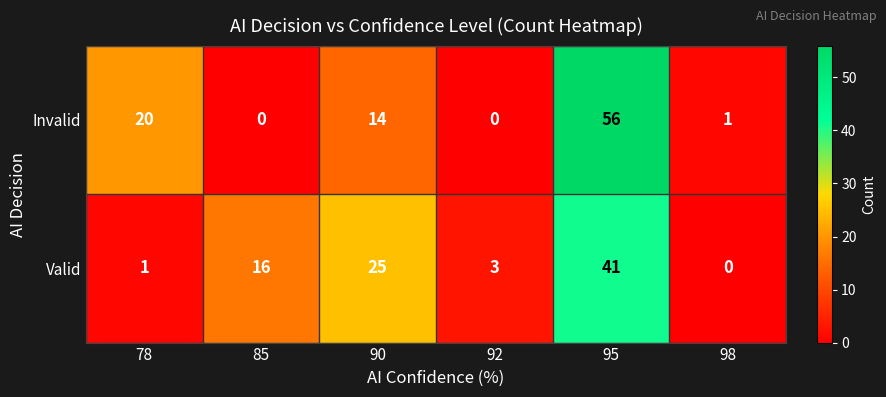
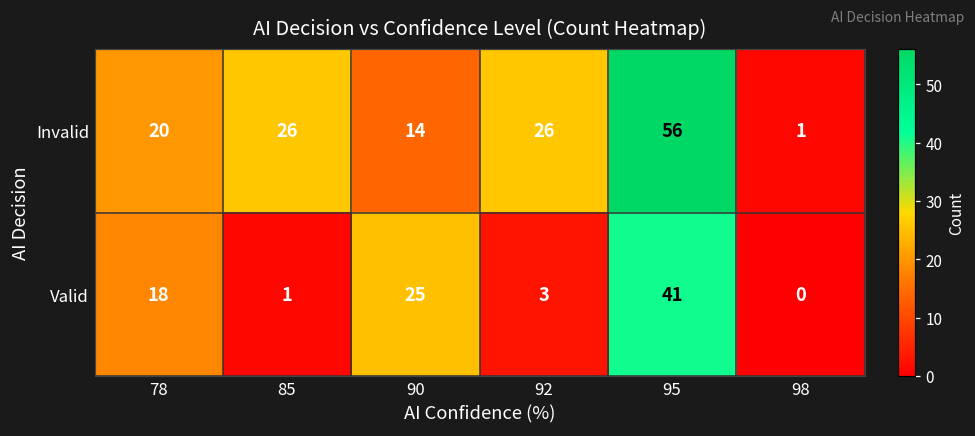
  {
    "Invalid": {
      "78": 20,
-     "85": 0,
+     "85": 26,
      "90": 14,
-     "92": 0,
+     "92": 26,
      "95": 56,
      "98": 1
    },
    "Valid": {
-     "78": 1,
-     "85": 16,
+     "78": 18,
+     "85": 1,
      "90": 25,
      "92": 3,
      "95": 41,
      "98": 0
    }
  }
